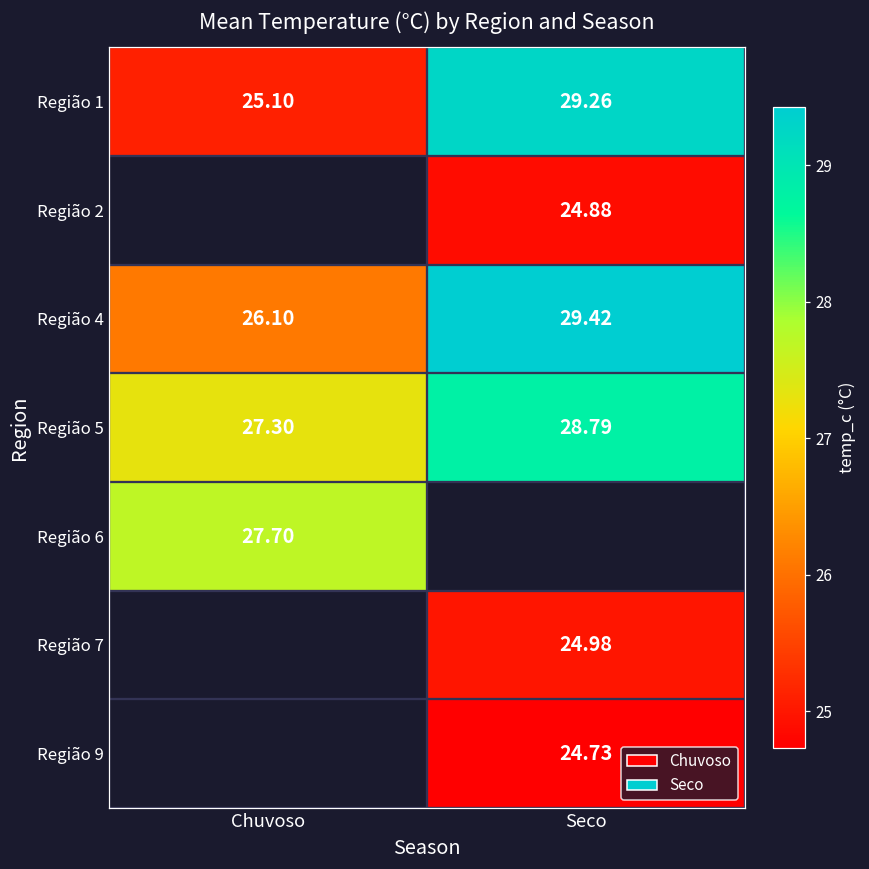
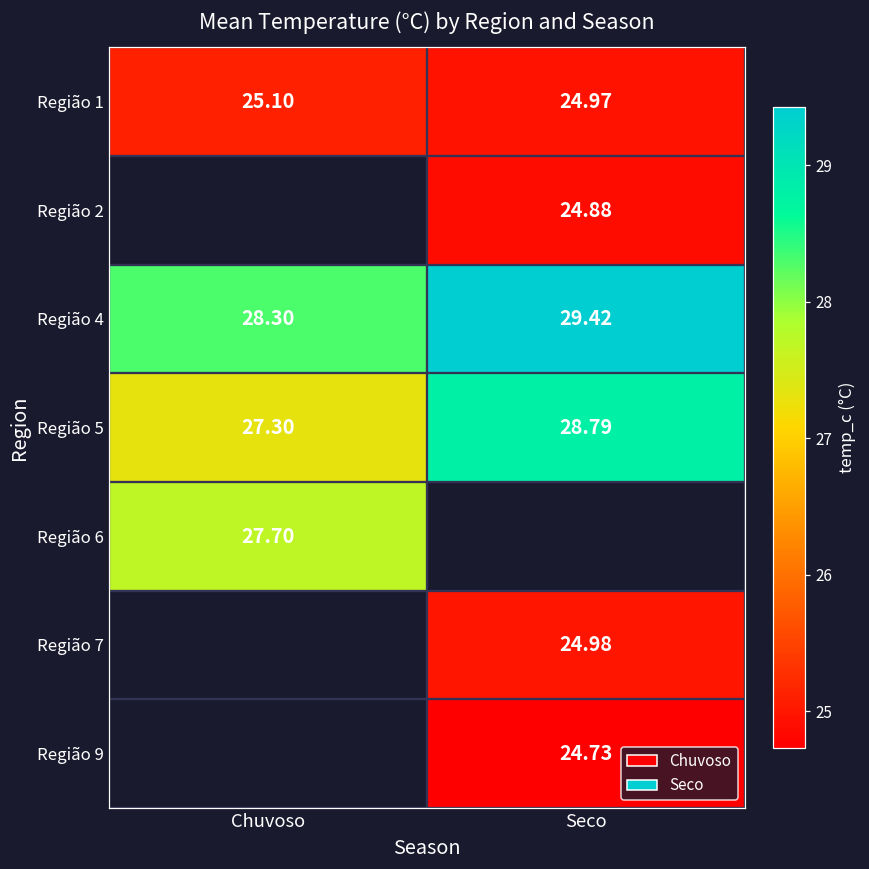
  {
    "Região 1": {
      "Chuvoso": 25.10,
-     "Seco": 29.26
+     "Seco": 24.97
    },
    "Região 2": {
      "Seco": 24.88
    },
    "Região 4": {
-     "Chuvoso": 26.10,
+     "Chuvoso": 28.30,
      "Seco": 29.42
    },
    "Região 5": {
      "Chuvoso": 27.30,
      "Seco": 28.79
    },
    "Região 6": {
      "Chuvoso": 27.70
    },
    "Região 7": {
      "Seco": 24.98
    },
    "Região 9": {
      "Seco": 24.73
    }
  }
